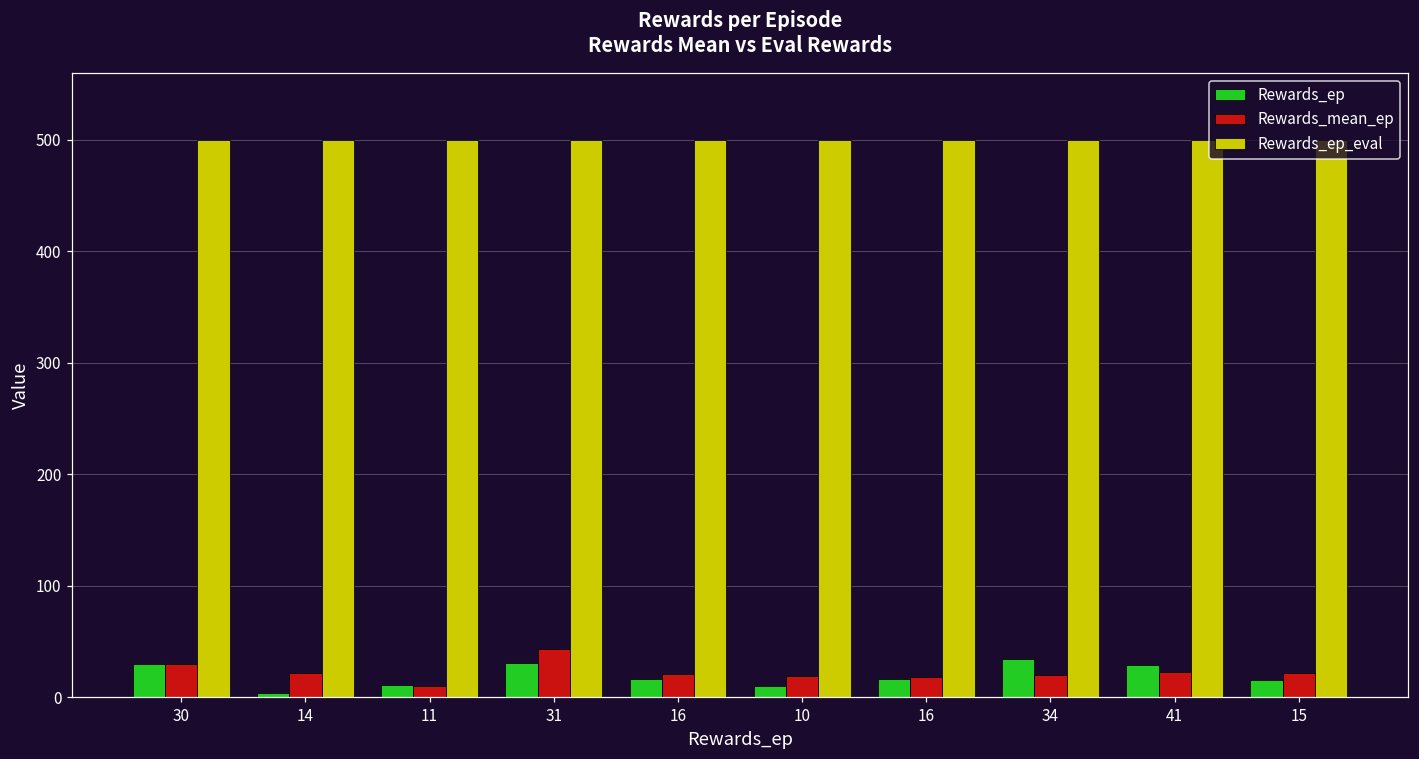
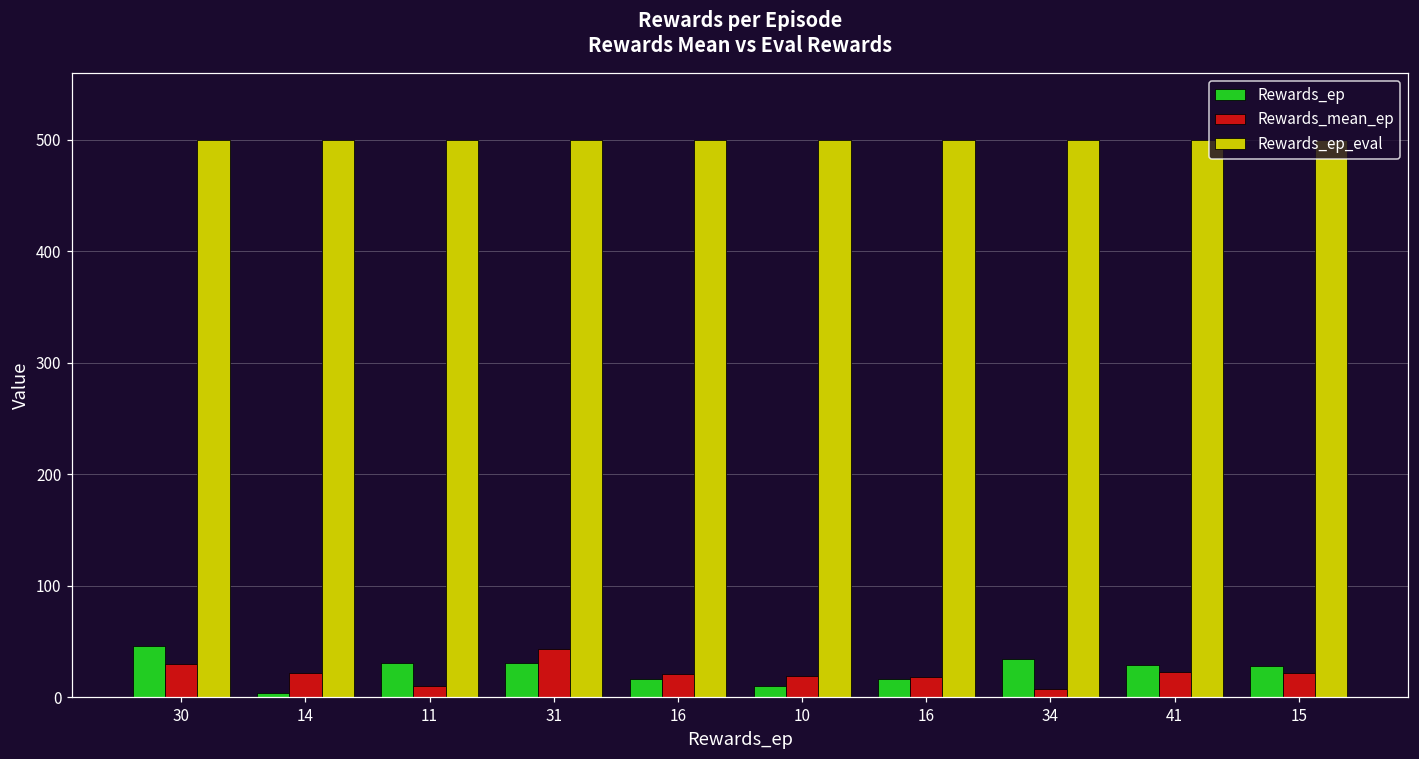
  {
    "Rewards_ep": {
-     "30": 30,
+     "30": 46,
      "14": 4,
-     "11": 11,
+     "11": 31,
      "31": 31,
      "10": 10,
      "34": 34,
      "41": 29,
-     "15": 15
+     "15": 28
    },
    "Rewards_mean_ep": {
      "30": 30,
      "14": 22,
      "11": 10,
      "31": 43,
      "10": 19,
-     "34": 20,
+     "34": 7,
      "41": 23,
      "15": 22
    },
    "Rewards_ep_eval": {
      "30": 500,
      "14": 500,
      "11": 500,
      "31": 500,
      "10": 500,
      "34": 500,
      "41": 500
    }
  }
